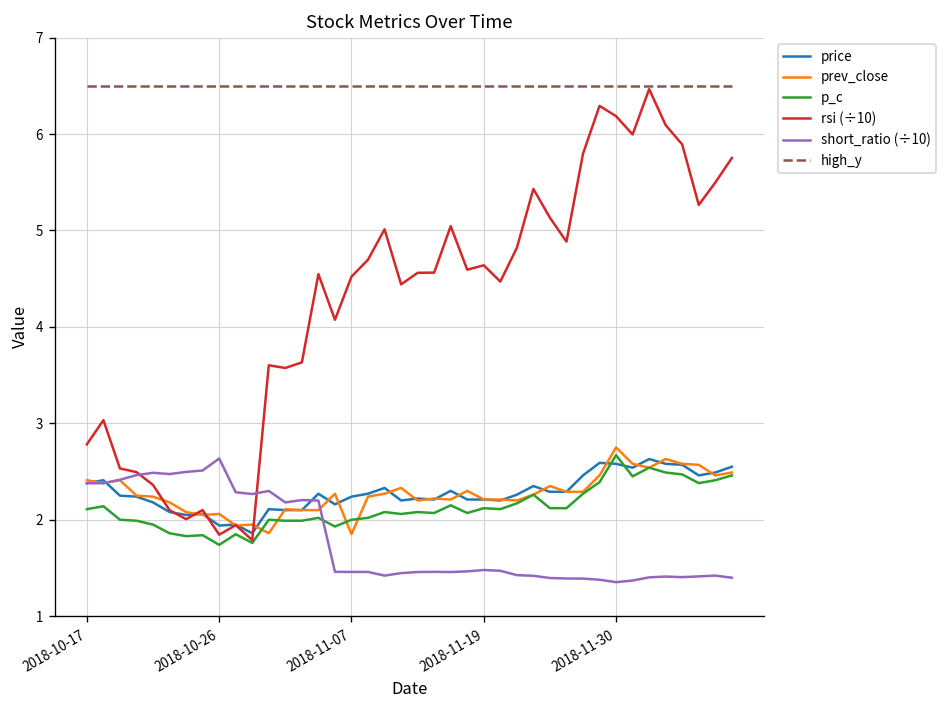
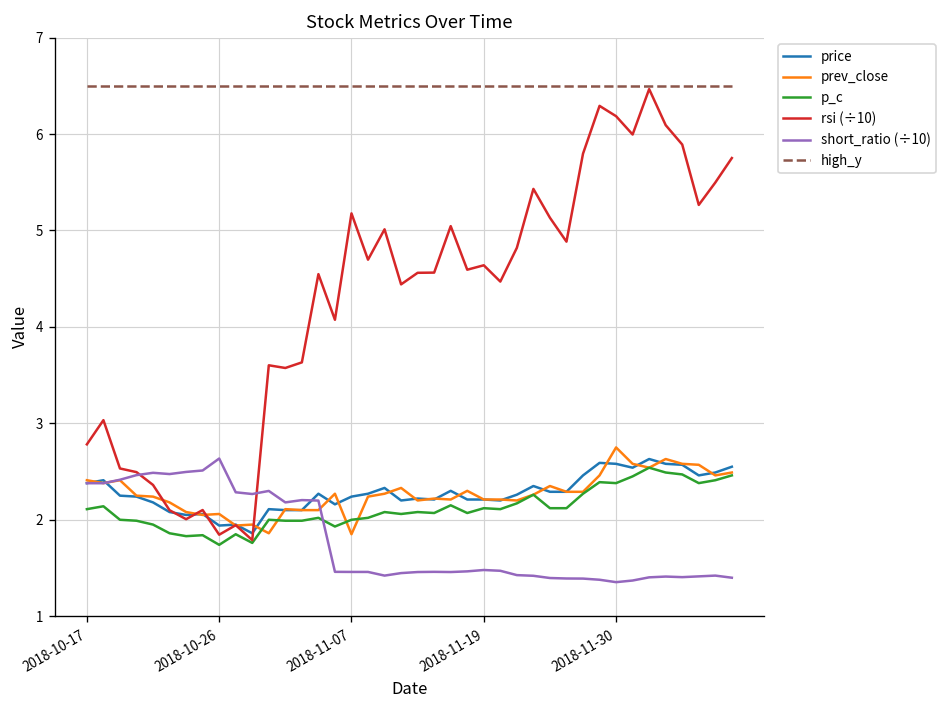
  {
    "price": {
      "2018-10-26": 1.9,
      "2018-11-07": 2.2,
      "2018-11-30": 2.6
    },
    "prev_close": {
      "2018-10-26": 2.1,
      "2018-11-07": 1.9,
      "2018-11-30": 2.8
    },
    "p_c": {
      "2018-10-26": 1.7,
      "2018-11-07": 2.0,
      "2018-11-19": 2.1,
-     "2018-11-30": 2.7
+     "2018-11-30": 2.4
    },
    "rsi (÷10)": {
      "2018-10-26": 1.8,
-     "2018-11-07": 4.5,
+     "2018-11-07": 5.2,
      "2018-11-19": 4.6,
      "2018-11-30": 6.2
    },
    "short_ratio (÷10)": {
      "2018-10-26": 2.6,
      "2018-11-07": 1.5,
      "2018-11-19": 1.5,
      "2018-11-30": 1.4
    },
    "high_y": {
      "2018-10-26": 6.5,
      "2018-11-07": 6.5,
      "2018-11-19": 6.5,
      "2018-11-30": 6.5
    }
  }
